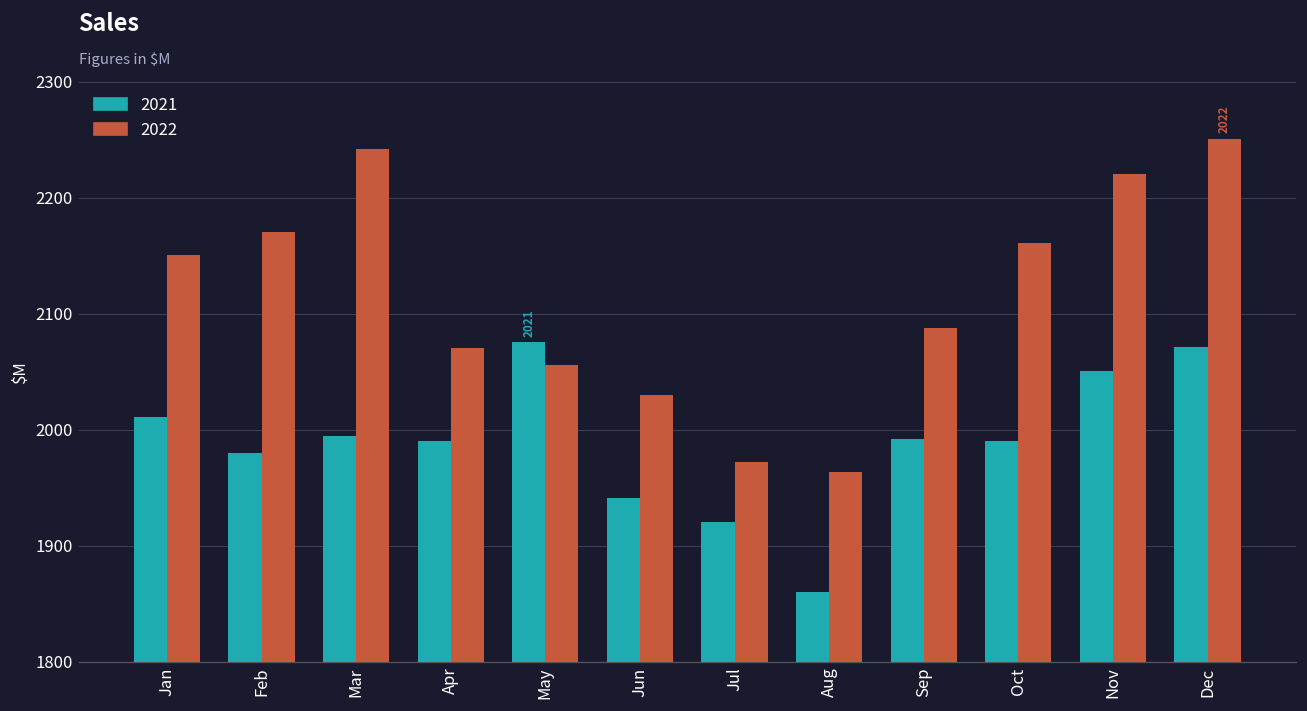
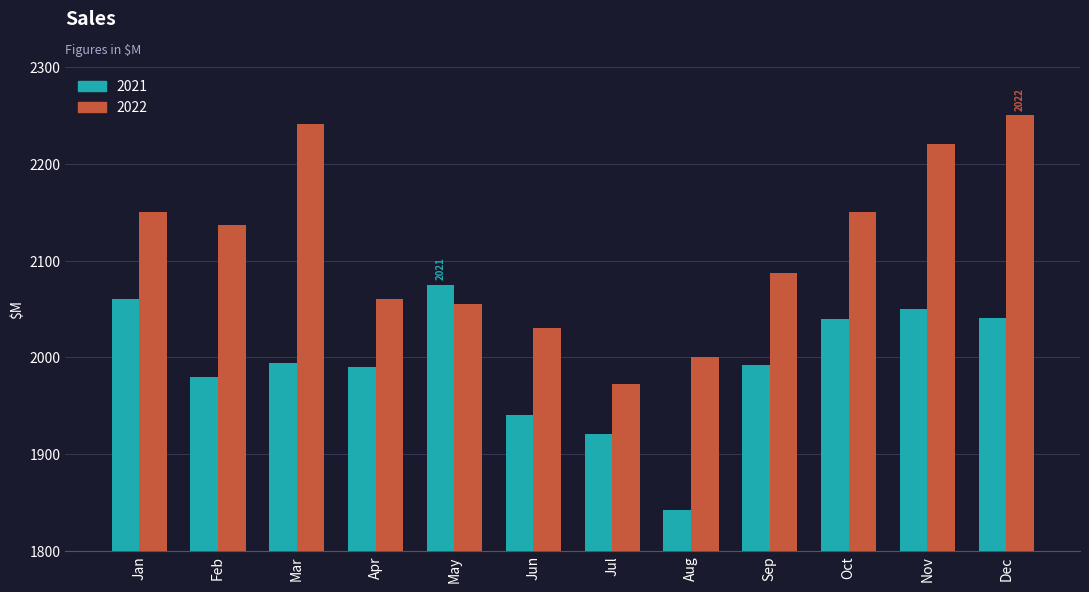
  {
    "2021": {
-     "Jan": 2010,
+     "Jan": 2060,
      "Feb": 1980,
      "Mar": 1990,
      "Apr": 1990,
      "Jun": 1940,
      "Jul": 1920,
-     "Aug": 1860,
+     "Aug": 1840,
      "Sep": 1990,
-     "Oct": 1990,
+     "Oct": 2040,
      "Nov": 2050,
-     "Dec": 2070
+     "Dec": 2040
    },
    "2022": {
      "Jan": 2150,
-     "Feb": 2170,
+     "Feb": 2140,
      "Mar": 2240,
-     "Apr": 2070,
+     "Apr": 2060,
      "May": 2060,
      "Jun": 2030,
      "Jul": 1970,
-     "Aug": 1960,
+     "Aug": 2000,
      "Sep": 2090,
-     "Oct": 2160,
+     "Oct": 2150,
      "Nov": 2220
    }
  }
